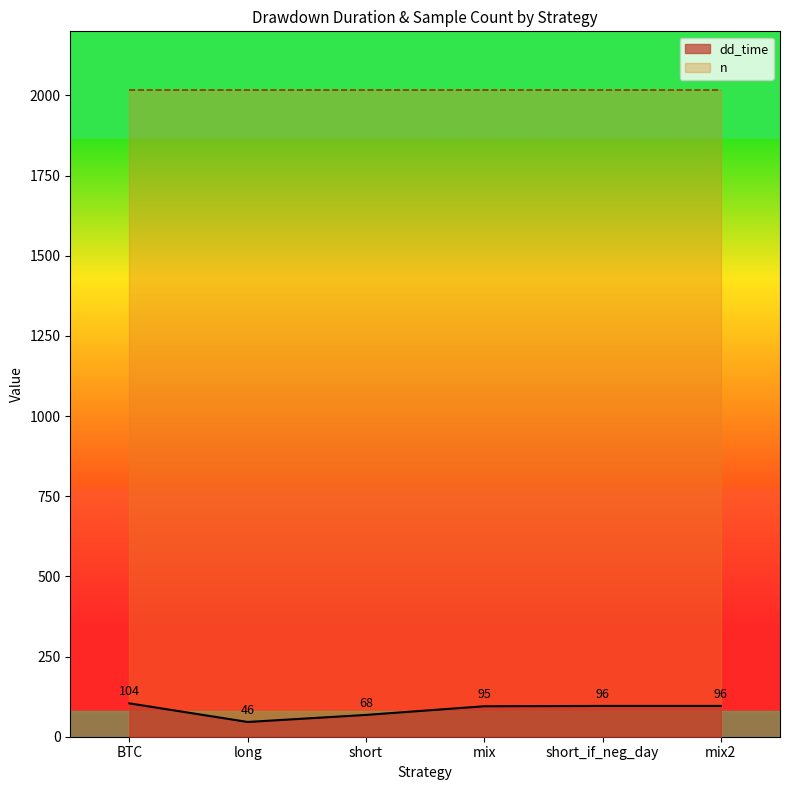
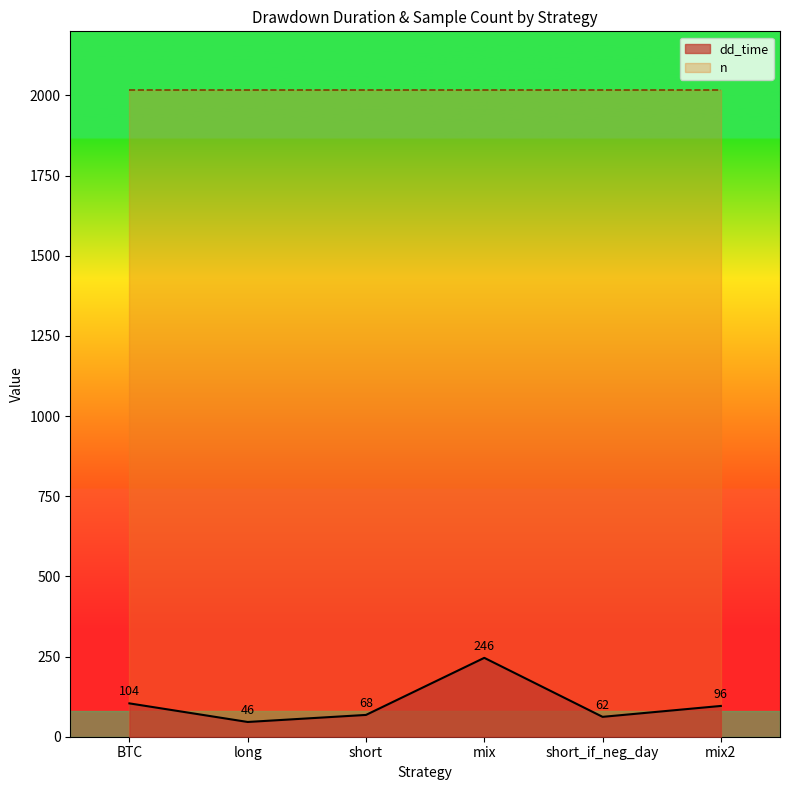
  {
    "dd_time": {
      "BTC": 104,
      "long": 46,
      "short": 68,
-     "mix": 95,
-     "short_if_neg_day": 96,
+     "mix": 246,
+     "short_if_neg_day": 62,
      "mix2": 96
    },
    "n": {
      "BTC": 2020,
      "long": 2020,
      "short": 2020,
      "mix": 2020,
      "short_if_neg_day": 2020,
      "mix2": 2020
    }
  }
